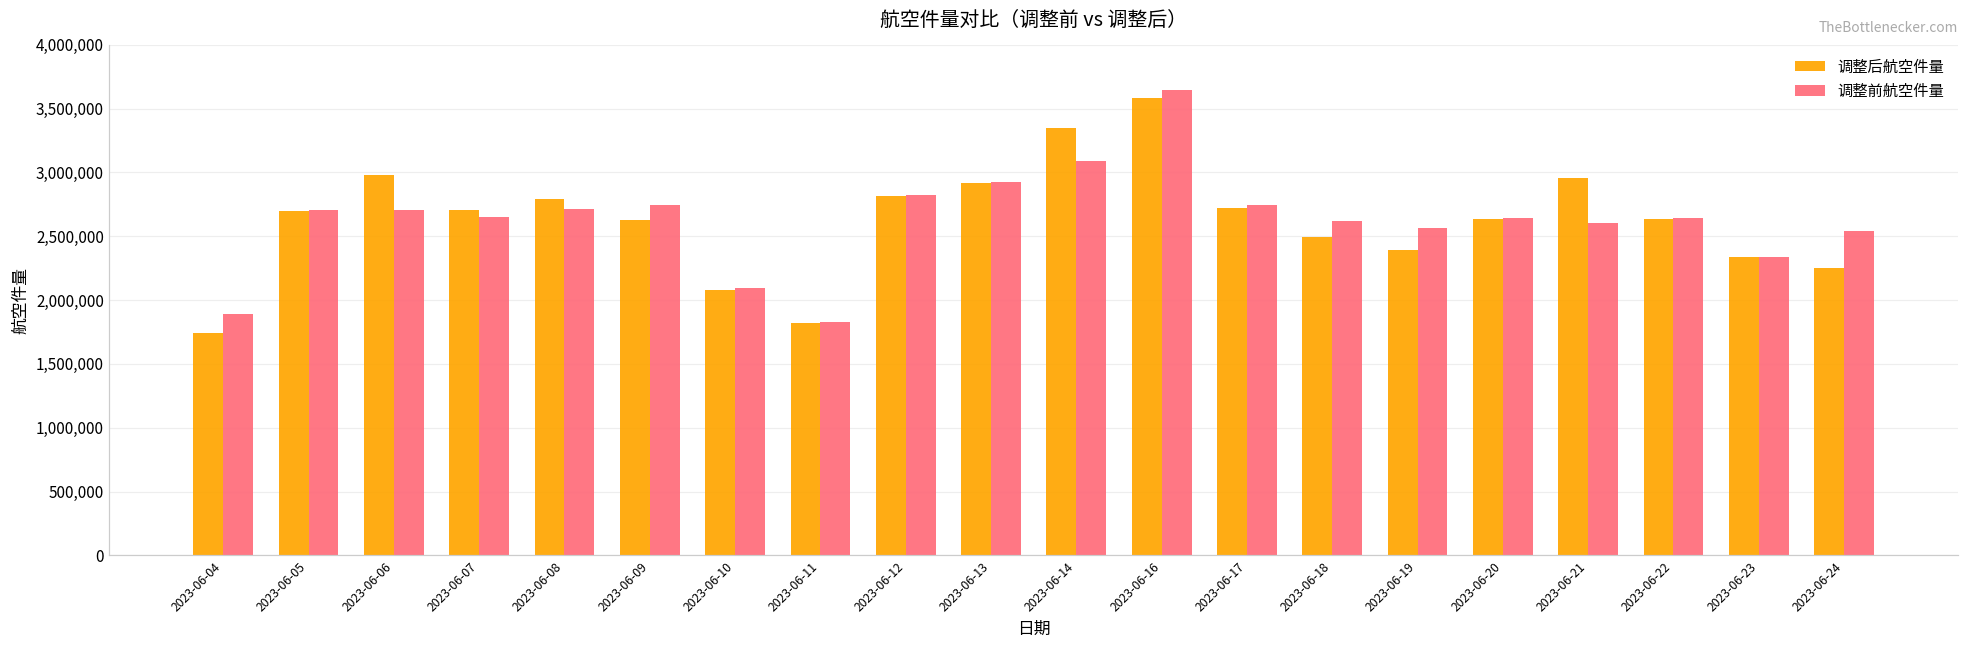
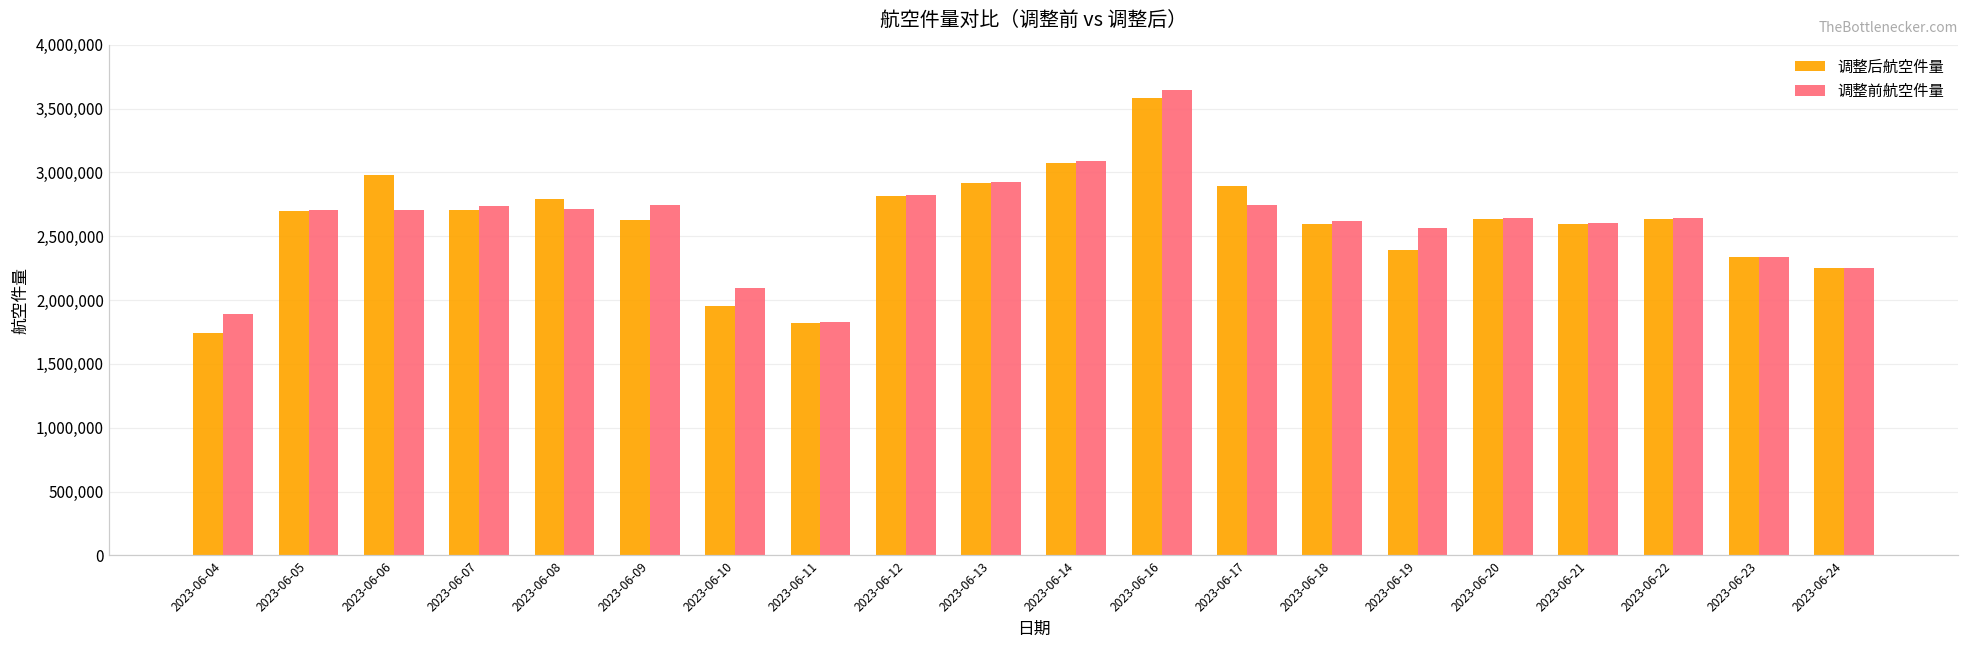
  {
    "调整后航空件量": {
      "2023-06-04": "1,740,000",
      "2023-06-05": "2,700,000",
      "2023-06-06": "2,980,000",
      "2023-06-07": "2,710,000",
      "2023-06-08": "2,790,000",
      "2023-06-09": "2,630,000",
-     "2023-06-10": "2,080,000",
+     "2023-06-10": "1,960,000",
      "2023-06-11": "1,820,000",
      "2023-06-12": "2,820,000",
      "2023-06-13": "2,920,000",
-     "2023-06-14": "3,350,000",
+     "2023-06-14": "3,080,000",
      "2023-06-16": "3,580,000",
-     "2023-06-17": "2,720,000",
-     "2023-06-18": "2,490,000",
+     "2023-06-17": "2,900,000",
+     "2023-06-18": "2,590,000",
      "2023-06-19": "2,390,000",
      "2023-06-20": "2,640,000",
-     "2023-06-21": "2,960,000",
+     "2023-06-21": "2,600,000",
      "2023-06-22": "2,640,000",
      "2023-06-23": "2,340,000",
      "2023-06-24": "2,250,000"
    },
    "调整前航空件量": {
      "2023-06-04": "1,890,000",
      "2023-06-05": "2,700,000",
      "2023-06-06": "2,700,000",
-     "2023-06-07": "2,650,000",
+     "2023-06-07": "2,740,000",
      "2023-06-08": "2,710,000",
      "2023-06-09": "2,750,000",
      "2023-06-10": "2,100,000",
      "2023-06-11": "1,830,000",
      "2023-06-12": "2,820,000",
      "2023-06-13": "2,930,000",
      "2023-06-14": "3,090,000",
      "2023-06-16": "3,640,000",
      "2023-06-17": "2,740,000",
      "2023-06-18": "2,620,000",
      "2023-06-19": "2,570,000",
      "2023-06-20": "2,640,000",
      "2023-06-21": "2,610,000",
      "2023-06-22": "2,640,000",
      "2023-06-23": "2,340,000",
-     "2023-06-24": "2,540,000"
+     "2023-06-24": "2,250,000"
    }
  }
